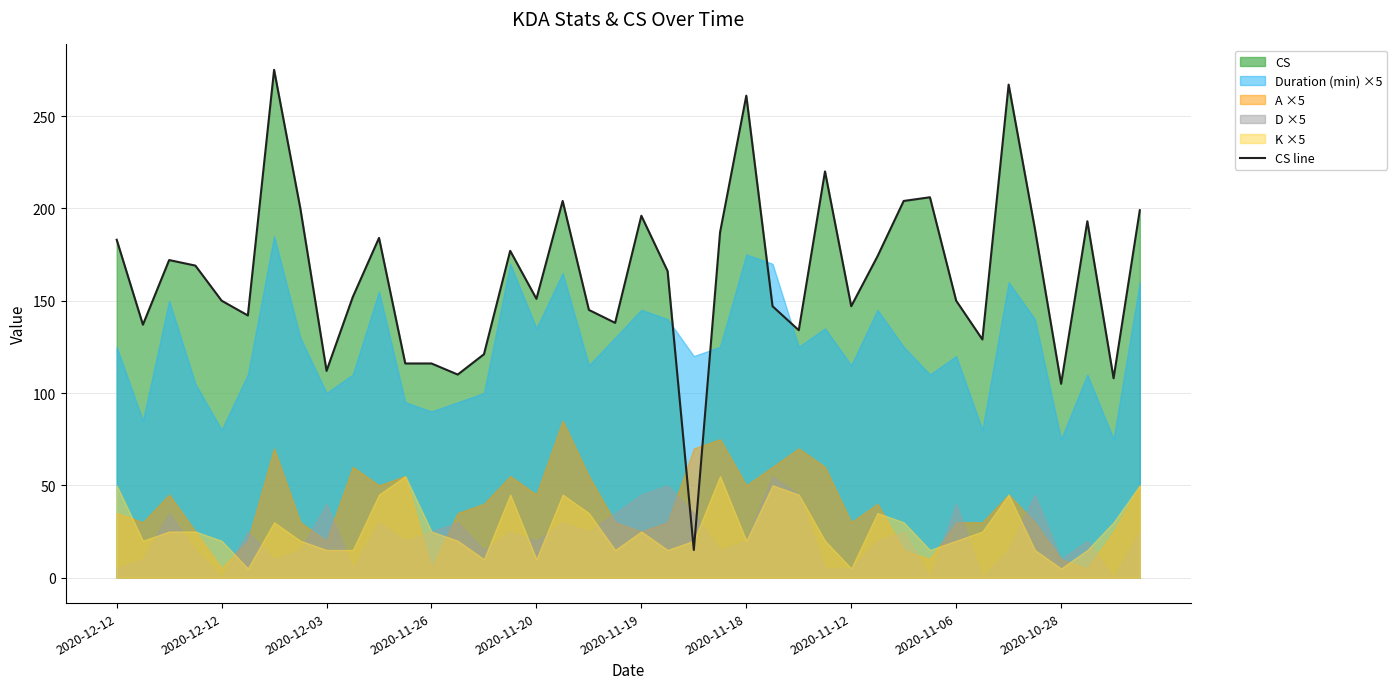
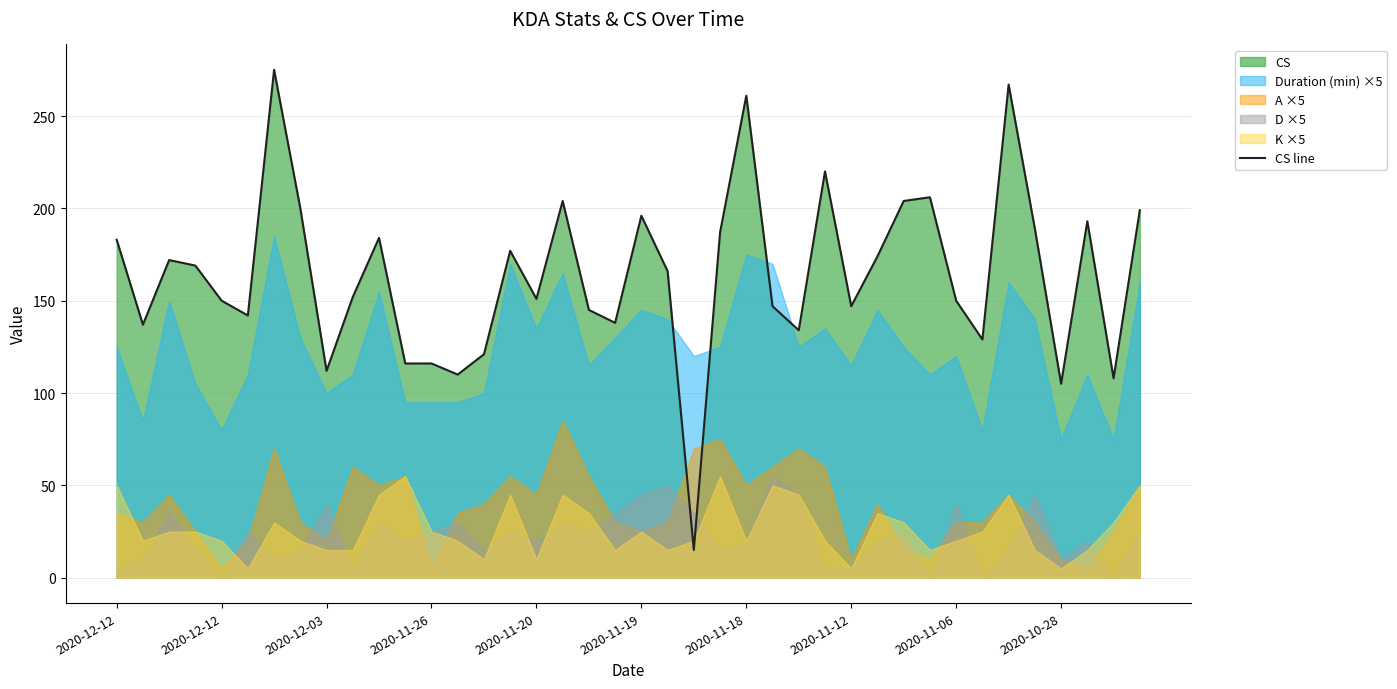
  {
    "CS": {
      "2020-11-26": 116,
      "2020-11-12": 147
    },
    "Duration (min) ×5": {
-     "2020-11-26": 90,
+     "2020-11-26": 95,
      "2020-11-12": 115
    },
    "A ×5": {
      "2020-11-26": 5,
-     "2020-11-12": 30
+     "2020-11-12": 10
    }
  }
